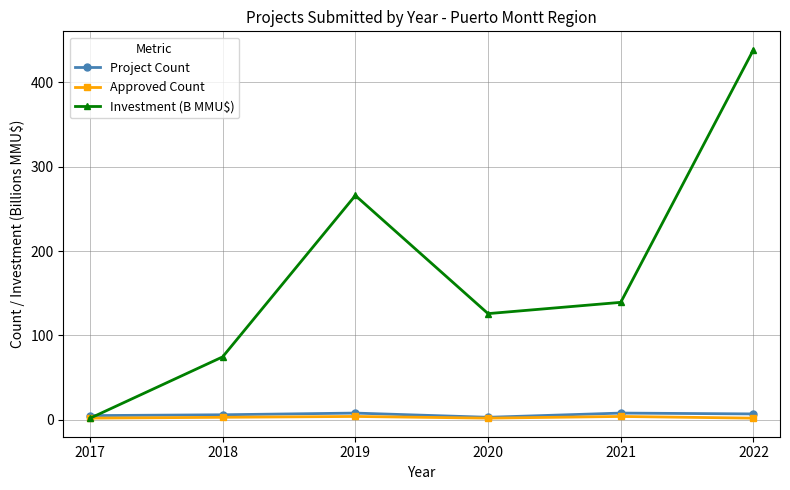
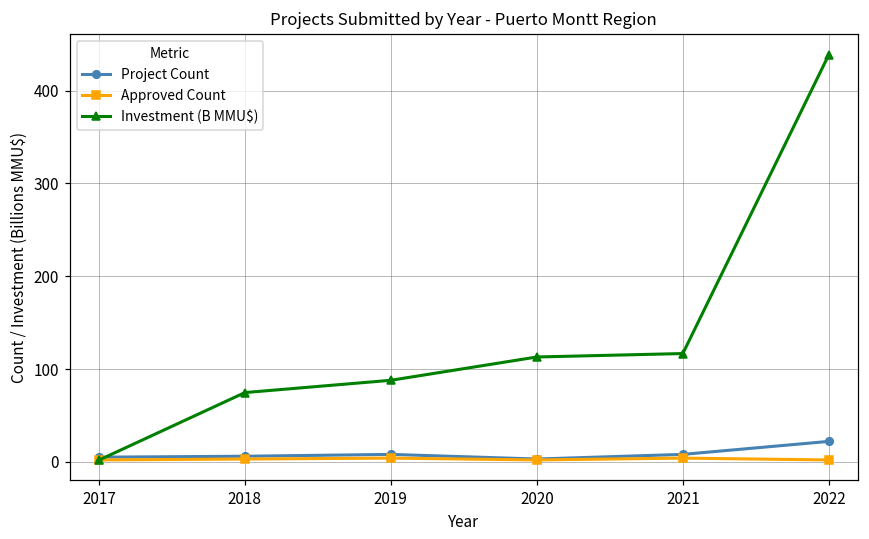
  {
    "Project Count": {
      "2019": 10,
      "2021": 10,
-     "2022": 10
+     "2022": 20
    },
    "Approved Count": {
      "2019": 0,
      "2021": 0,
      "2022": 0
    },
    "Investment (B MMU$)": {
      "2018": 70,
-     "2019": 270,
-     "2020": 130,
-     "2021": 140,
+     "2019": 90,
+     "2020": 110,
+     "2021": 120,
      "2022": 440
    }
  }
